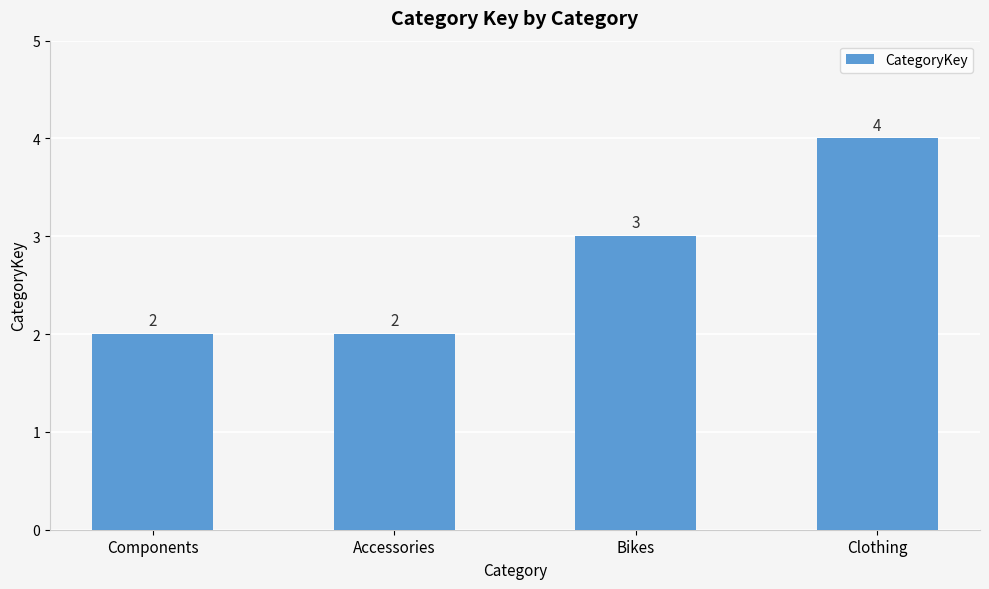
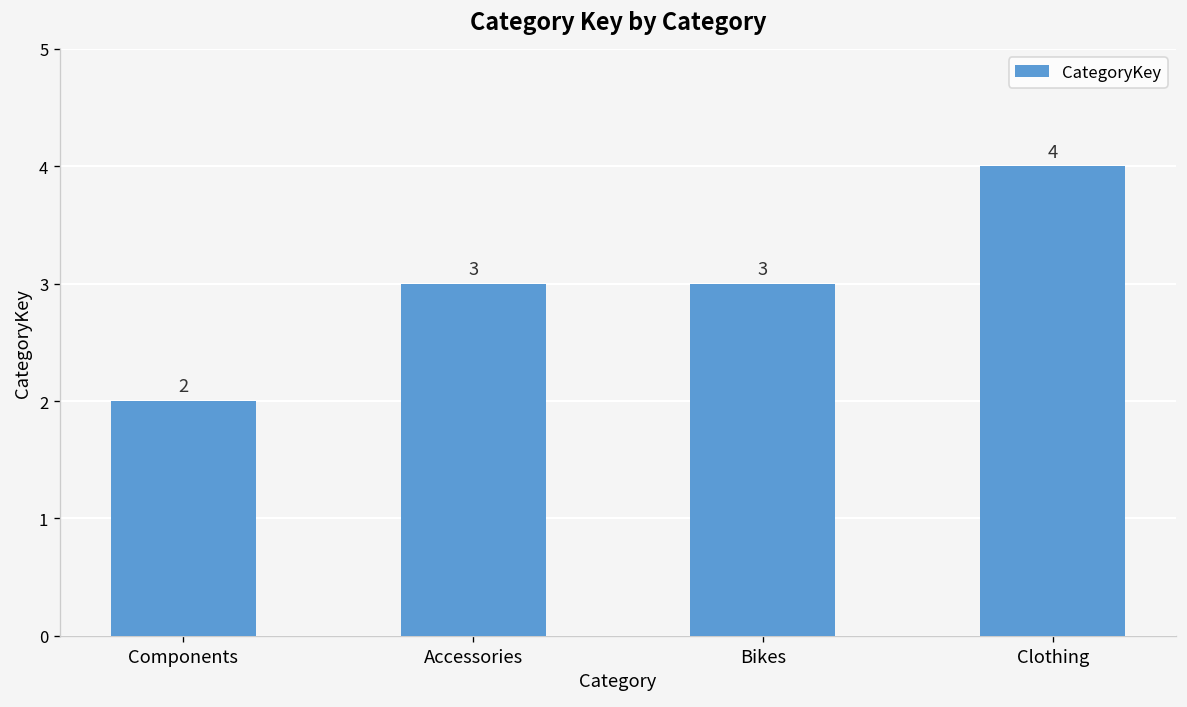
  {
    "Components": 2,
-   "Accessories": 2,
+   "Accessories": 3,
    "Bikes": 3,
    "Clothing": 4
  }
